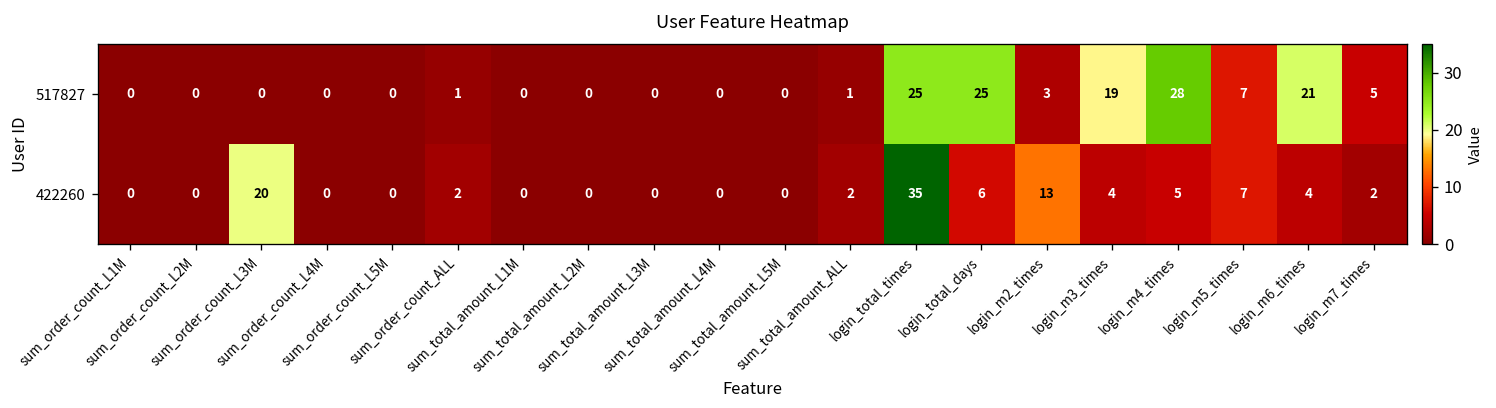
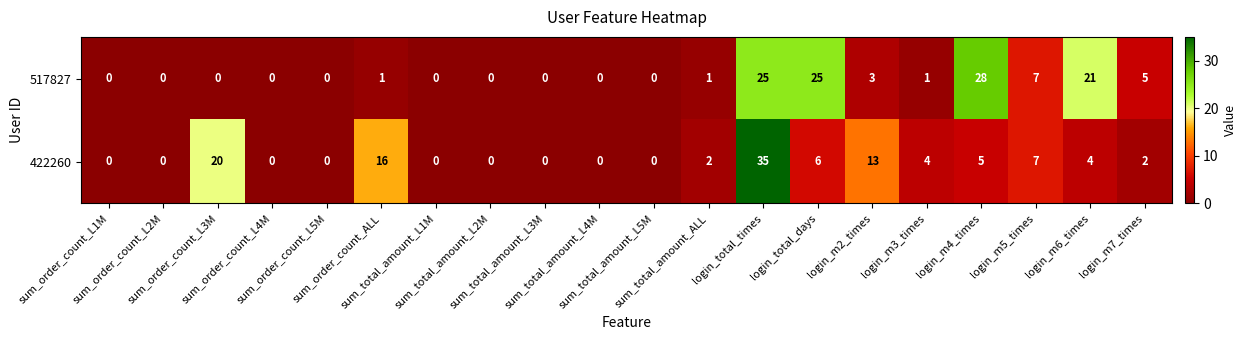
  {
    "517827": {
      "sum_order_count_L1M": 0,
      "sum_order_count_L2M": 0,
      "sum_order_count_L3M": 0,
      "sum_order_count_L4M": 0,
      "sum_order_count_L5M": 0,
      "sum_order_count_ALL": 1,
      "sum_total_amount_L1M": 0,
      "sum_total_amount_L2M": 0,
      "sum_total_amount_L3M": 0,
      "sum_total_amount_L4M": 0,
      "sum_total_amount_L5M": 0,
      "sum_total_amount_ALL": 1,
      "login_total_times": 25,
      "login_total_days": 25,
      "login_m2_times": 3,
-     "login_m3_times": 19,
+     "login_m3_times": 1,
      "login_m4_times": 28,
      "login_m5_times": 7,
      "login_m6_times": 21,
      "login_m7_times": 5
    },
    "422260": {
      "sum_order_count_L1M": 0,
      "sum_order_count_L2M": 0,
      "sum_order_count_L3M": 20,
      "sum_order_count_L4M": 0,
      "sum_order_count_L5M": 0,
-     "sum_order_count_ALL": 2,
+     "sum_order_count_ALL": 16,
      "sum_total_amount_L1M": 0,
      "sum_total_amount_L2M": 0,
      "sum_total_amount_L3M": 0,
      "sum_total_amount_L4M": 0,
      "sum_total_amount_L5M": 0,
      "sum_total_amount_ALL": 2,
      "login_total_times": 35,
      "login_total_days": 6,
      "login_m2_times": 13,
      "login_m3_times": 4,
      "login_m4_times": 5,
      "login_m5_times": 7,
      "login_m6_times": 4,
      "login_m7_times": 2
    }
  }
